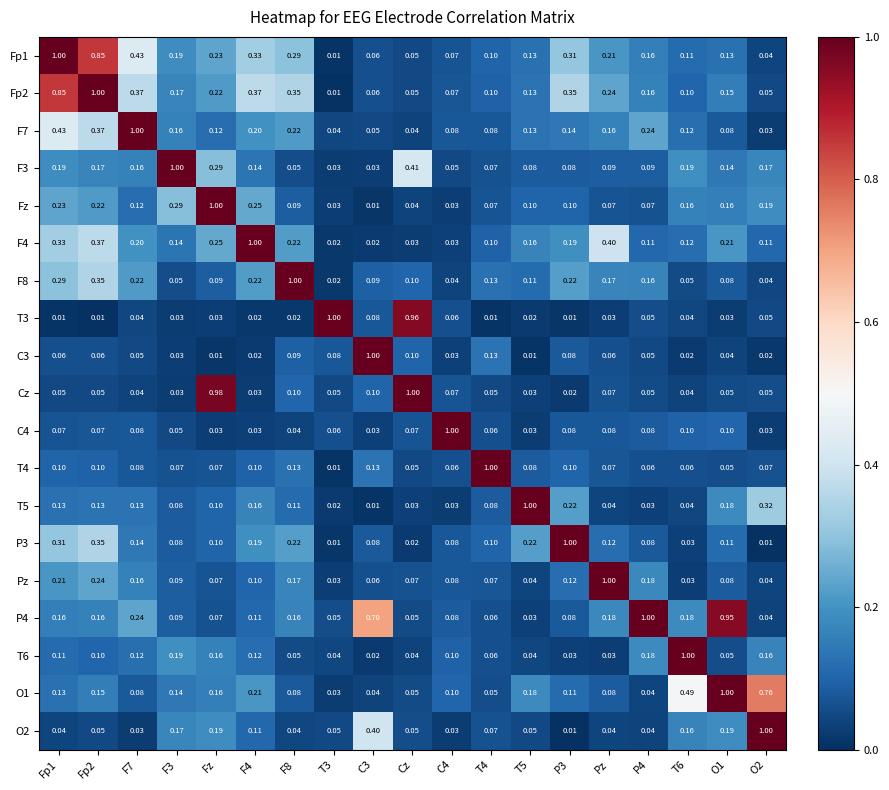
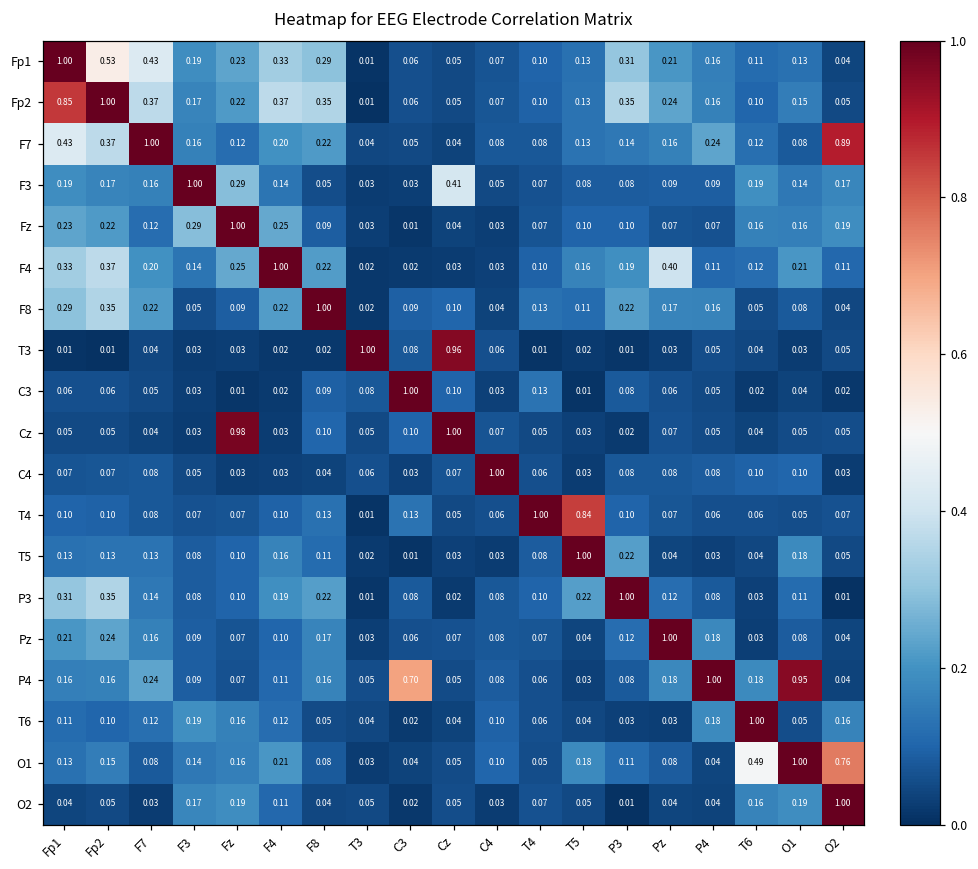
  {
    "Fp1": {
      "Fp1": 1.00,
-     "Fp2": 0.85,
+     "Fp2": 0.53,
      "F7": 0.43,
      "F3": 0.19,
      "Fz": 0.23,
      "F4": 0.33,
      "F8": 0.29,
      "T3": 0.01,
      "C3": 0.06,
      "Cz": 0.05,
      "C4": 0.07,
      "T4": 0.10,
      "T5": 0.13,
      "P3": 0.31,
      "Pz": 0.21,
      "P4": 0.16,
      "T6": 0.11,
      "O1": 0.13,
      "O2": 0.04
    },
    "F7": {
      "Fp1": 0.43,
      "Fp2": 0.37,
      "F7": 1.00,
      "F3": 0.16,
      "Fz": 0.12,
      "F4": 0.20,
      "F8": 0.22,
      "T3": 0.04,
      "C3": 0.05,
      "Cz": 0.04,
      "C4": 0.08,
      "T4": 0.08,
      "T5": 0.13,
      "P3": 0.14,
      "Pz": 0.16,
      "P4": 0.24,
      "T6": 0.12,
      "O1": 0.08,
-     "O2": 0.03
+     "O2": 0.89
    },
    "T4": {
      "Fp1": 0.10,
      "Fp2": 0.10,
      "F7": 0.08,
      "F3": 0.07,
      "Fz": 0.07,
      "F4": 0.10,
      "F8": 0.13,
      "T3": 0.01,
      "C3": 0.13,
      "Cz": 0.05,
      "C4": 0.06,
      "T4": 1.00,
-     "T5": 0.08,
+     "T5": 0.84,
      "P3": 0.10,
      "Pz": 0.07,
      "P4": 0.06,
      "T6": 0.06,
      "O1": 0.05,
      "O2": 0.07
    },
    "T5": {
      "Fp1": 0.13,
      "Fp2": 0.13,
      "F7": 0.13,
      "F3": 0.08,
      "Fz": 0.10,
      "F4": 0.16,
      "F8": 0.11,
      "T3": 0.02,
      "C3": 0.01,
      "Cz": 0.03,
      "C4": 0.03,
      "T4": 0.08,
      "T5": 1.00,
      "P3": 0.22,
      "Pz": 0.04,
      "P4": 0.03,
      "T6": 0.04,
      "O1": 0.18,
-     "O2": 0.32
+     "O2": 0.05
    },
    "O2": {
      "Fp1": 0.04,
      "Fp2": 0.05,
      "F7": 0.03,
      "F3": 0.17,
      "Fz": 0.19,
      "F4": 0.11,
      "F8": 0.04,
      "T3": 0.05,
-     "C3": 0.40,
+     "C3": 0.02,
      "Cz": 0.05,
      "C4": 0.03,
      "T4": 0.07,
      "T5": 0.05,
      "P3": 0.01,
      "Pz": 0.04,
      "P4": 0.04,
      "T6": 0.16,
      "O1": 0.19,
      "O2": 1.00
    }
  }
